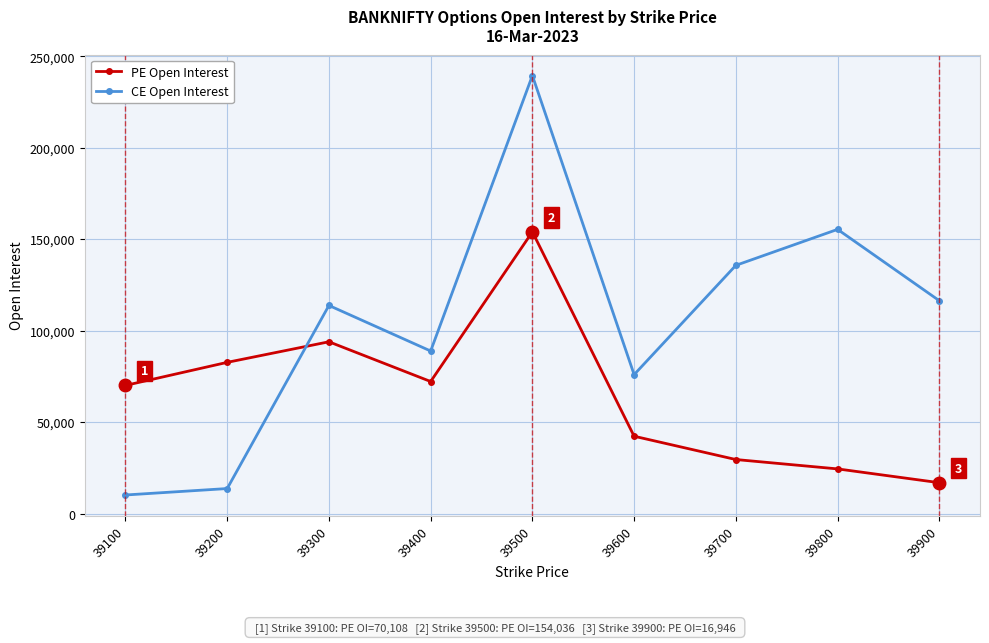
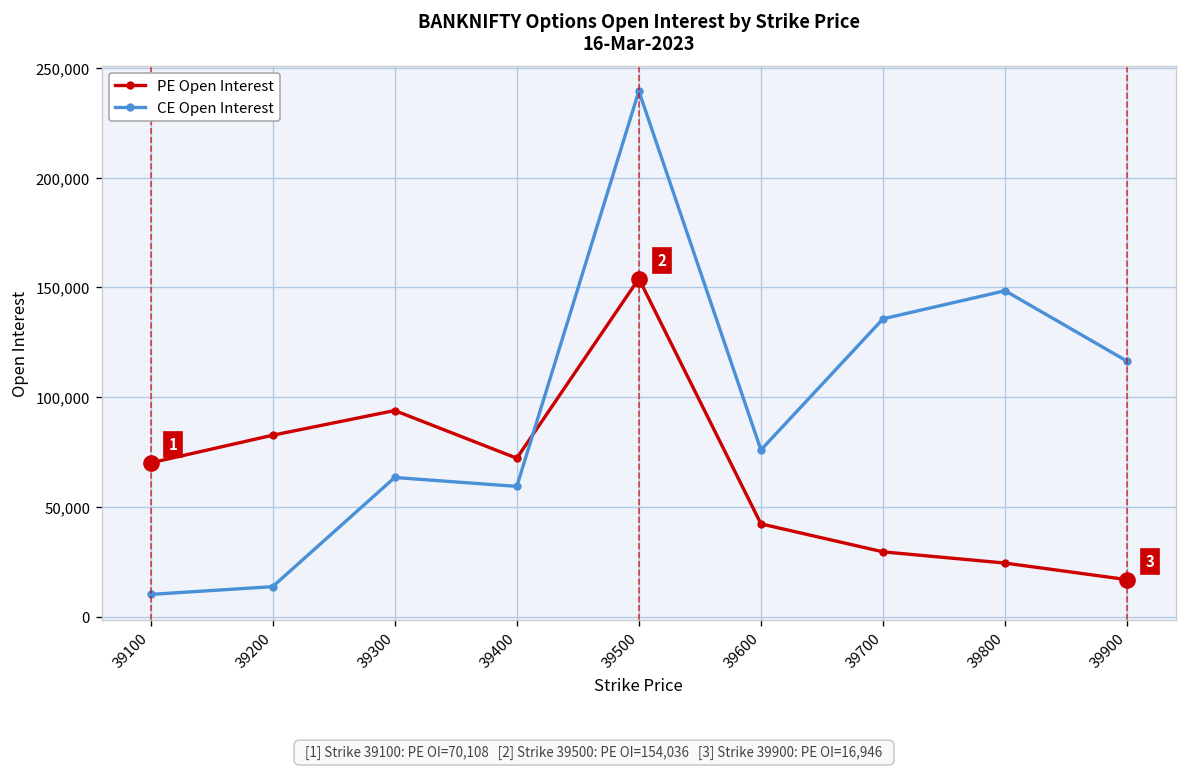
  {
    "CE Open Interest": {
      "39100": "10,000",
      "39200": "14,000",
-     "39300": "114,000",
-     "39400": "89,000",
+     "39300": "63,000",
+     "39400": "59,000",
      "39500": "239,000",
      "39600": "76,000",
      "39700": "136,000",
-     "39800": "155,000",
+     "39800": "149,000",
      "39900": "116,000"
    }
  }
